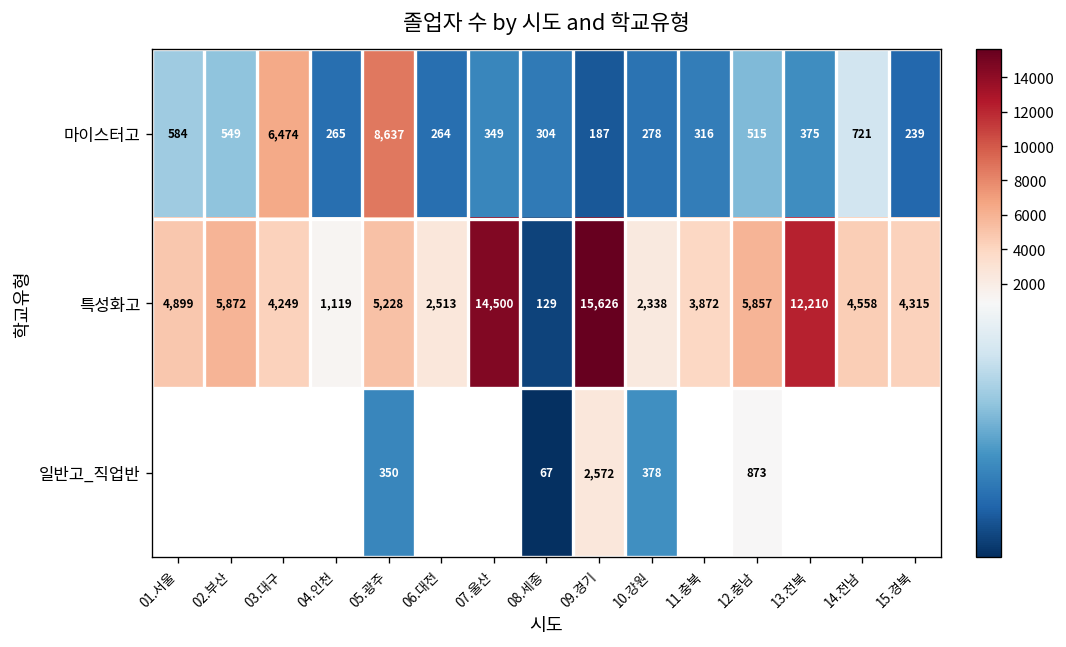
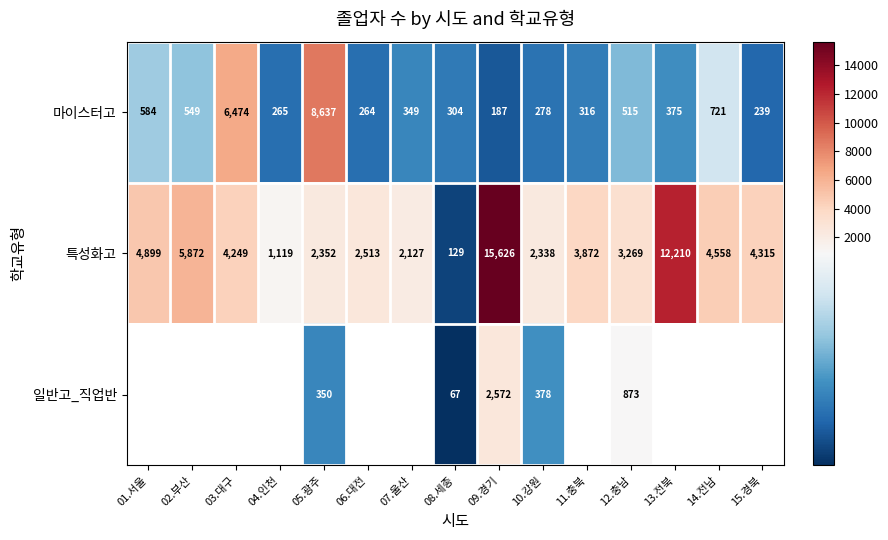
  {
    "마이스터고": {
      "01.서울": "584",
      "02.부산": "549",
      "03.대구": "6,474",
      "04.인천": "265",
      "05.광주": "8,637",
      "06.대전": "264",
      "07.울산": "349",
      "08.세종": "304",
      "09.경기": "187",
      "10.강원": "278",
      "11.충북": "316",
      "12.충남": "515",
      "13.전북": "375",
      "14.전남": "721",
      "15.경북": "239"
    },
    "특성화고": {
      "01.서울": "4,899",
      "02.부산": "5,872",
      "03.대구": "4,249",
      "04.인천": "1,119",
-     "05.광주": "5,228",
+     "05.광주": "2,352",
      "06.대전": "2,513",
-     "07.울산": "14,500",
+     "07.울산": "2,127",
      "08.세종": "129",
      "09.경기": "15,626",
      "10.강원": "2,338",
      "11.충북": "3,872",
-     "12.충남": "5,857",
+     "12.충남": "3,269",
      "13.전북": "12,210",
      "14.전남": "4,558",
      "15.경북": "4,315"
    },
    "일반고_직업반": {
      "05.광주": "350",
      "08.세종": "67",
      "09.경기": "2,572",
      "10.강원": "378",
      "12.충남": "873"
    }
  }
